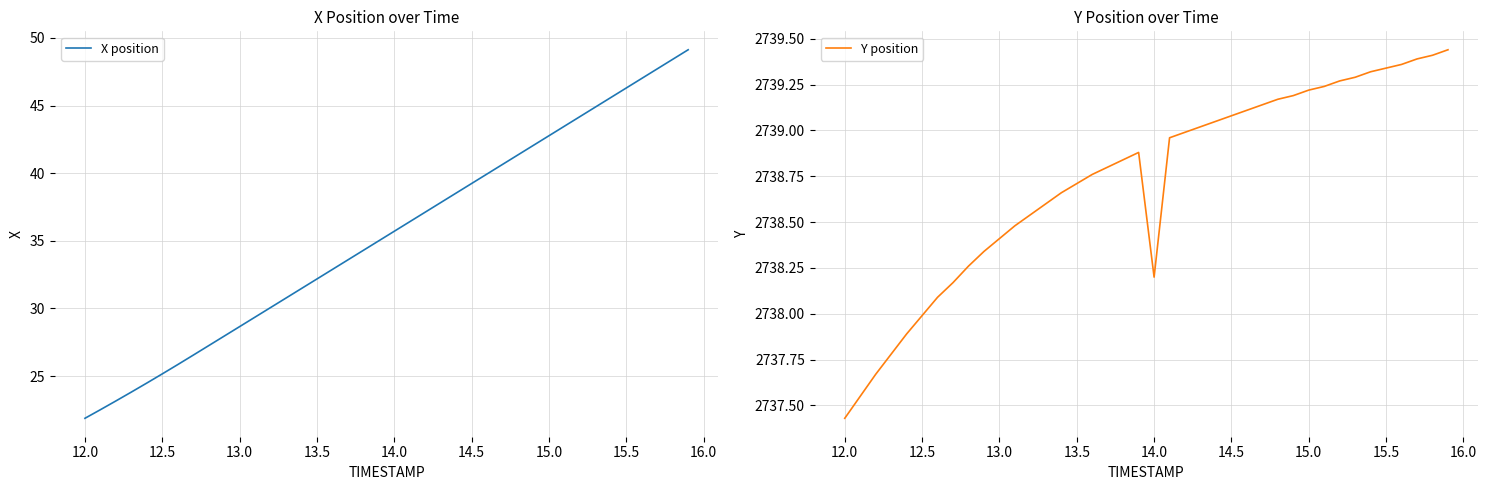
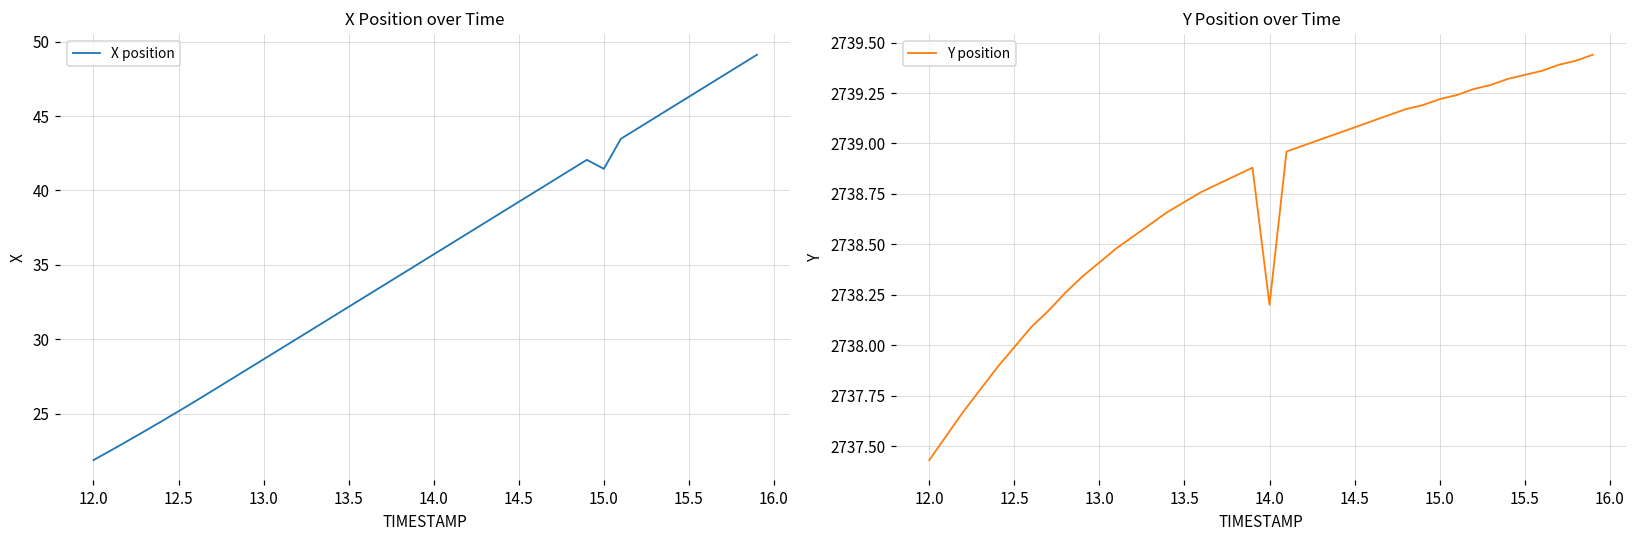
  {
    "X Position over Time": {
      "12.0": 21.9,
      "12.5": 25.2,
      "13.0": 28.7,
      "13.5": 32.2,
      "14.0": 35.7,
      "14.5": 39.2,
-     "15.0": 42.8,
+     "15.0": 41.5,
      "15.5": 46.3
    },
    "Y Position over Time": {
      "12.0": 2737.43,
      "12.5": 2737.99,
      "13.0": 2738.41,
      "13.5": 2738.71,
      "14.0": 2738.20,
      "14.5": 2739.08,
      "15.0": 2739.22,
      "15.5": 2739.34
    }
  }
